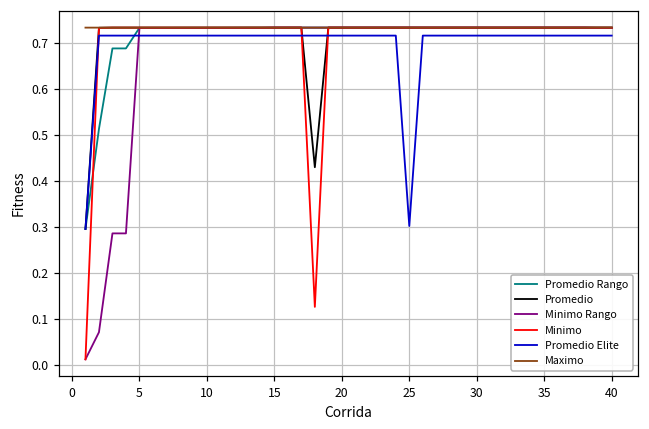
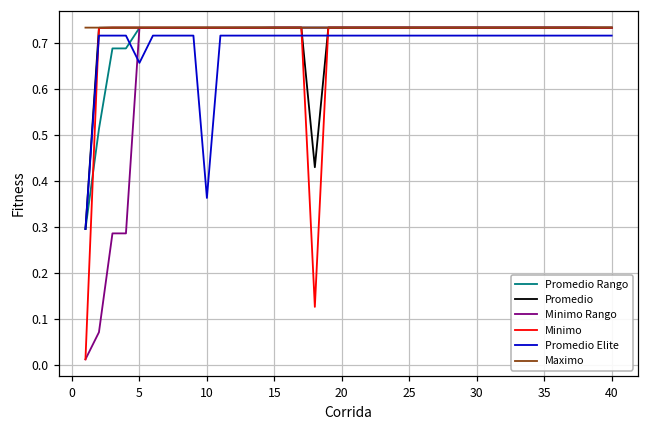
  {
    "Promedio Elite": {
-     "5": 0.72,
-     "10": 0.72,
+     "5": 0.66,
+     "10": 0.36,
      "15": 0.72,
      "20": 0.72,
-     "25": 0.30,
+     "25": 0.72,
      "30": 0.72,
      "35": 0.72,
      "40": 0.72
    }
  }
